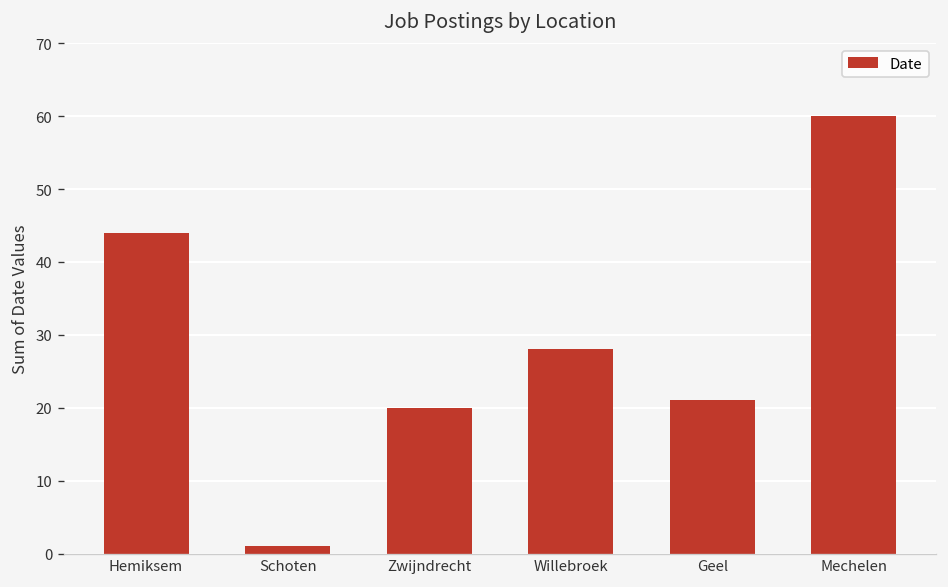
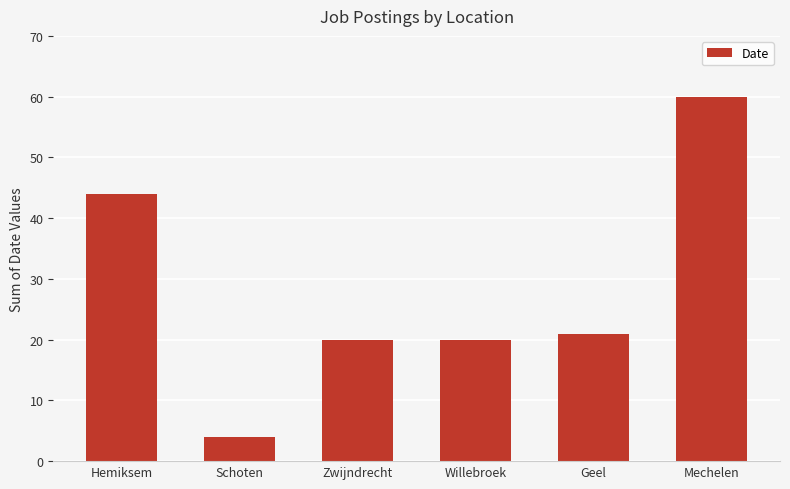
  {
    "Hemiksem": 44,
-   "Schoten": 1,
+   "Schoten": 4,
    "Zwijndrecht": 20,
-   "Willebroek": 28,
+   "Willebroek": 20,
    "Geel": 21,
    "Mechelen": 60
  }
